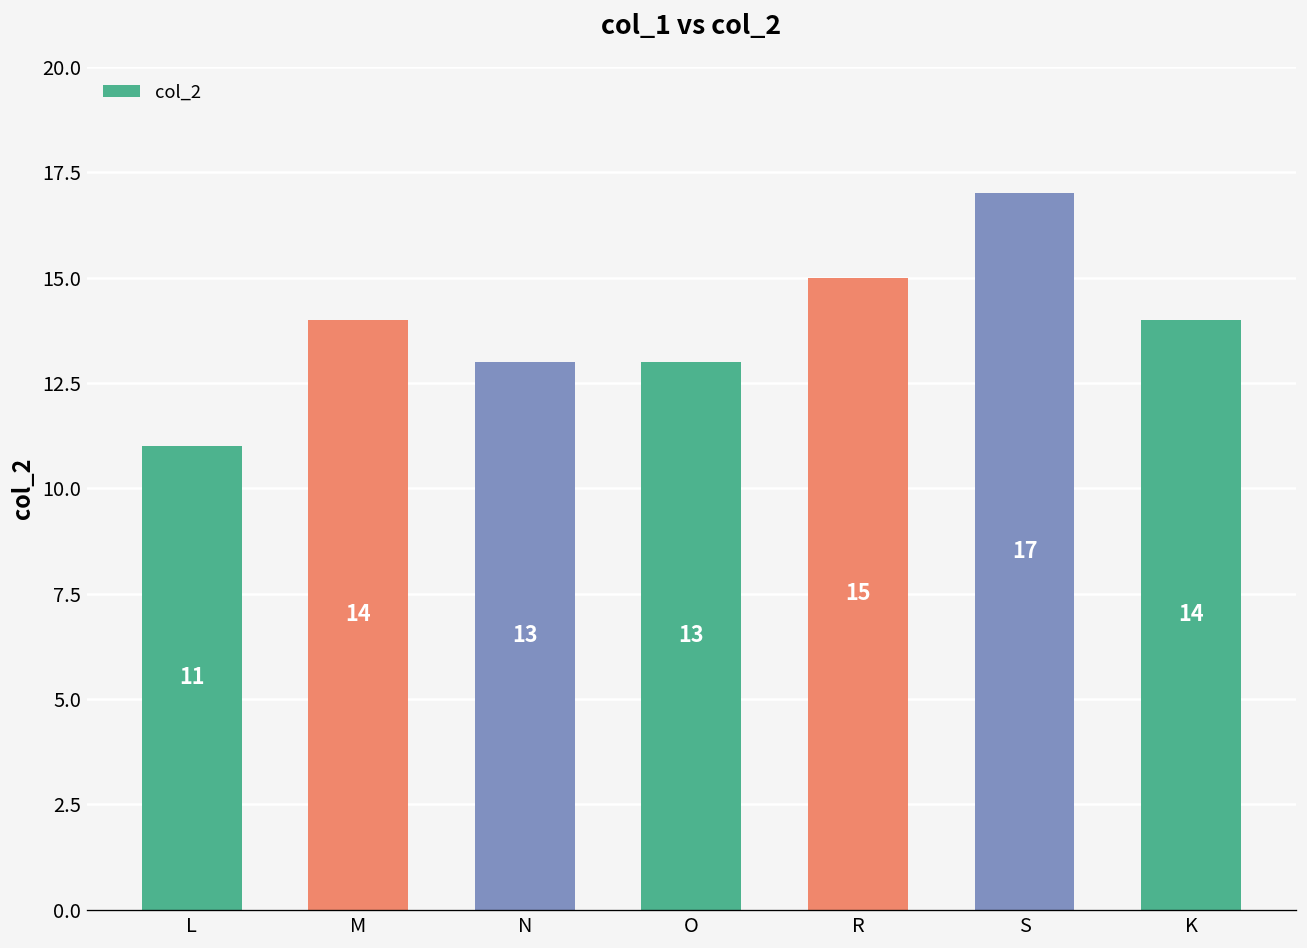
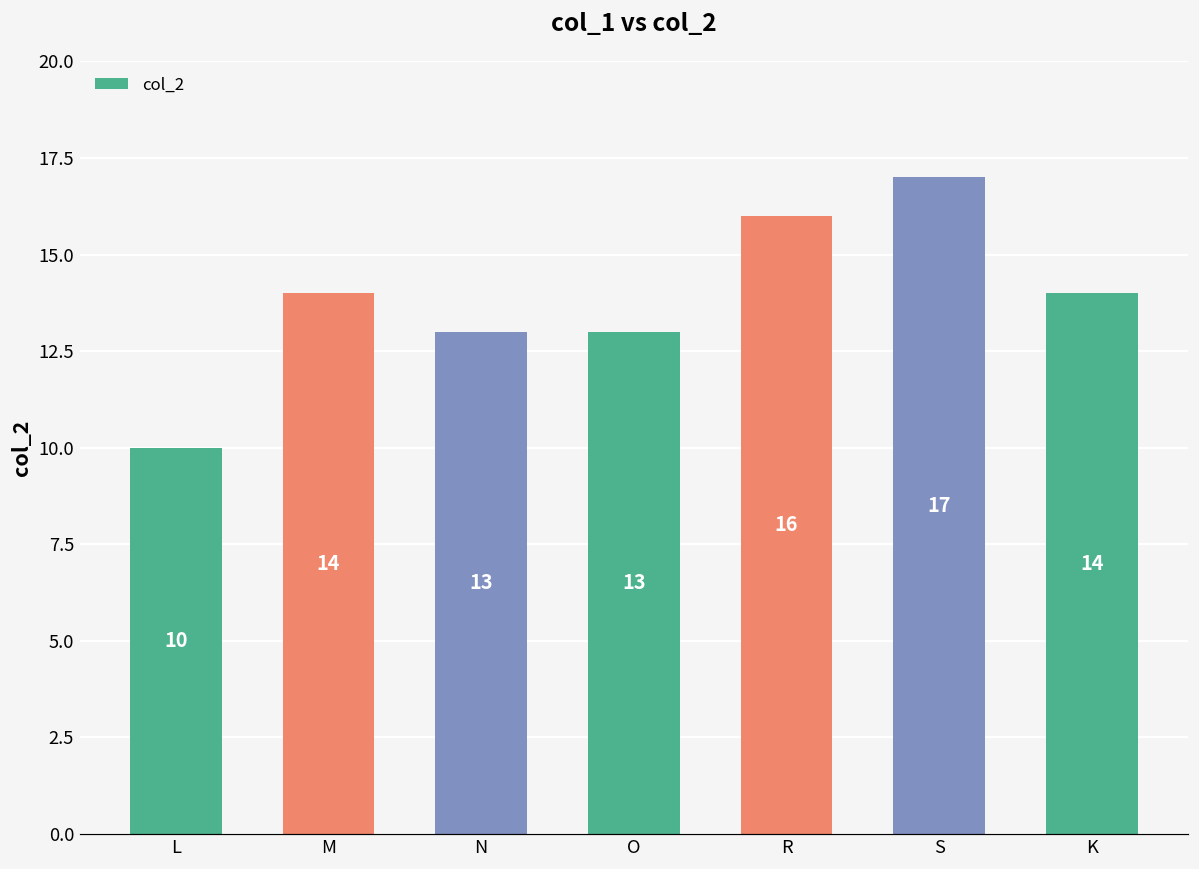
  {
-   "L": 11,
+   "L": 10,
    "M": 14,
    "N": 13,
    "O": 13,
-   "R": 15,
+   "R": 16,
    "S": 17,
    "K": 14
  }
